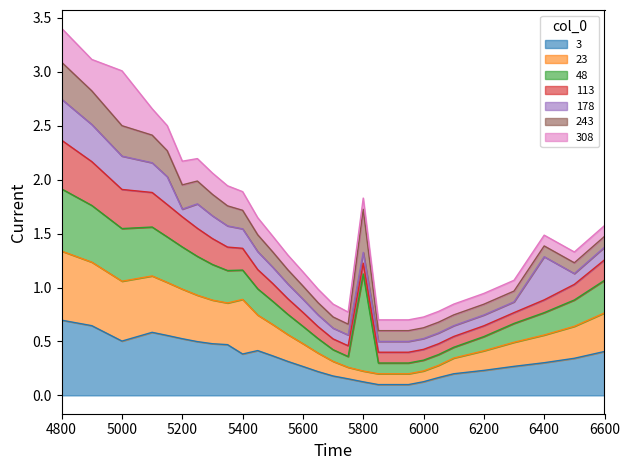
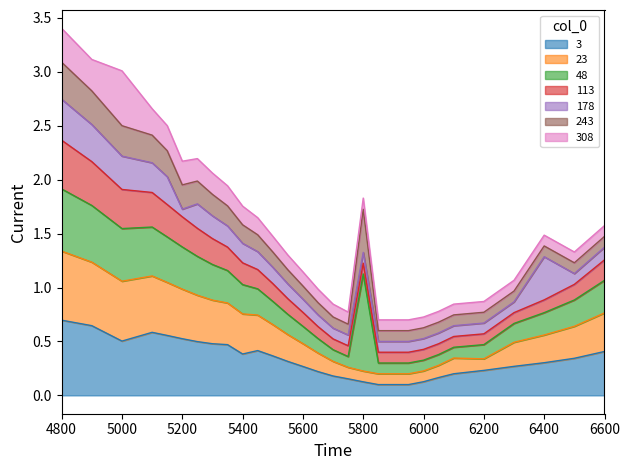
  {
    "3": {
      "4800": 0.70,
      "5000": 0.50,
      "5200": 0.53,
      "5400": 0.38,
      "5600": 0.27,
      "5800": 0.13,
      "6000": 0.13,
      "6200": 0.23,
      "6400": 0.30,
      "6600": 0.41
    },
    "23": {
      "4800": 0.64,
      "5000": 0.56,
      "5200": 0.46,
-     "5400": 0.51,
+     "5400": 0.37,
      "5600": 0.21,
      "5800": 0.10,
      "6000": 0.10,
-     "6200": 0.18,
+     "6200": 0.11,
      "6400": 0.26,
      "6600": 0.36
    },
    "48": {
      "4800": 0.58,
      "5000": 0.49,
      "5200": 0.39,
      "5400": 0.27,
      "5600": 0.16,
      "5800": 0.90,
      "6000": 0.10,
      "6200": 0.13,
      "6400": 0.21,
      "6600": 0.30
    },
    "113": {
      "4800": 0.45,
      "5000": 0.36,
      "5200": 0.28,
      "5400": 0.20,
      "5600": 0.13,
      "5800": 0.10,
      "6000": 0.10,
      "6200": 0.10,
      "6400": 0.12,
      "6600": 0.19
    },
    "178": {
      "4800": 0.38,
      "5000": 0.31,
      "5200": 0.07,
      "5400": 0.18,
      "5600": 0.12,
      "5800": 0.10,
      "6000": 0.10,
      "6200": 0.10,
      "6400": 0.40,
      "6600": 0.12
    },
    "243": {
      "4800": 0.34,
      "5000": 0.28,
      "5200": 0.23,
      "5400": 0.17,
      "5600": 0.12,
      "5800": 0.40,
      "6000": 0.10,
      "6200": 0.10,
      "6400": 0.10,
      "6600": 0.10
    },
    "308": {
      "4800": 0.31,
      "5000": 0.51,
      "5200": 0.22,
      "5400": 0.17,
      "5600": 0.13,
      "5800": 0.10,
      "6000": 0.10,
      "6200": 0.10,
      "6400": 0.10,
      "6600": 0.10
    }
  }
